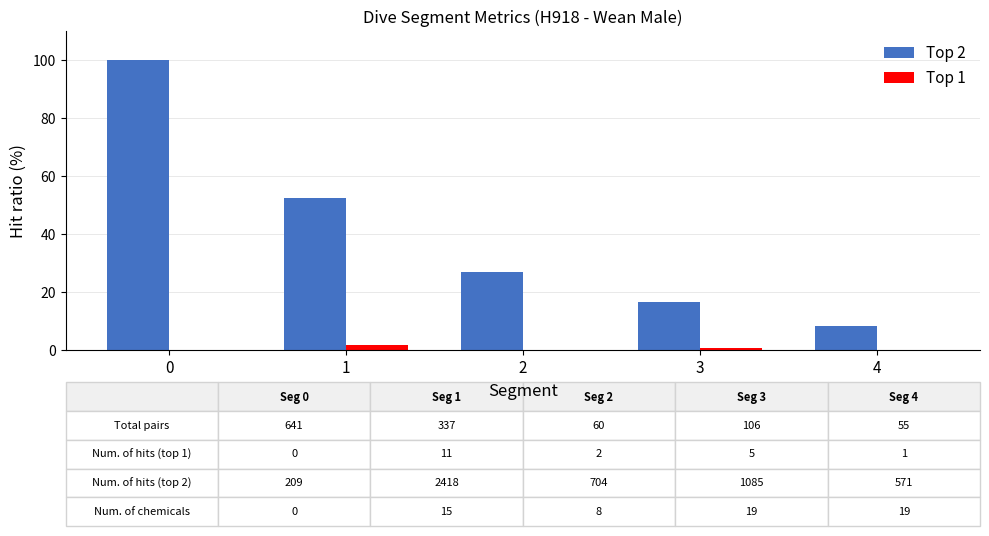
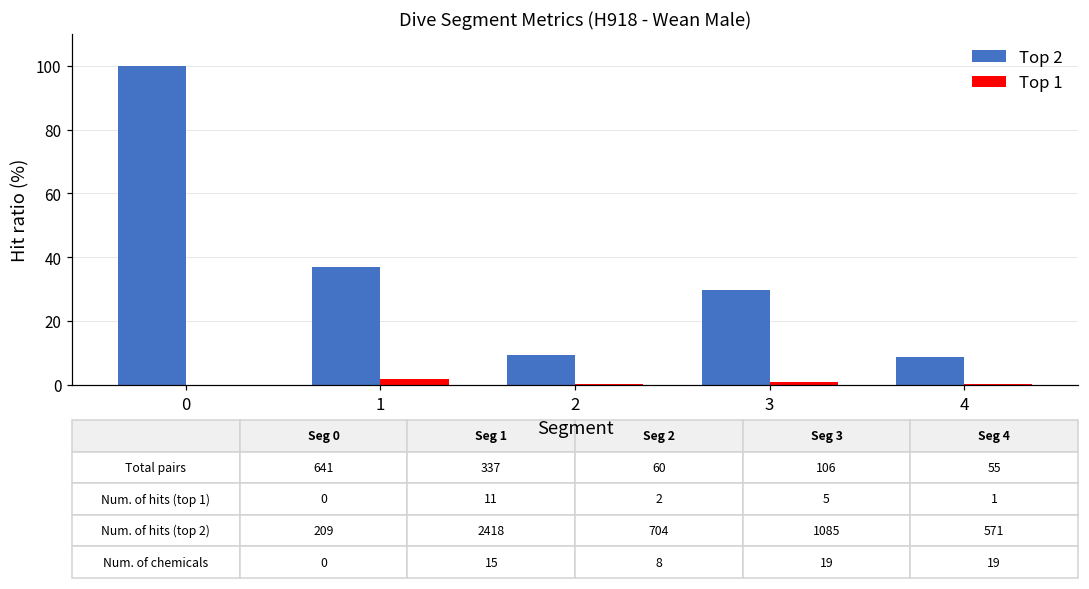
  {
    "Top 2": {
      "0": 100,
-     "1": 53,
-     "2": 27,
-     "3": 17,
+     "1": 37,
+     "2": 9,
+     "3": 30,
      "4": 9
    },
    "Top 1": {
      "0": 0,
      "1": 2
    }
  }
